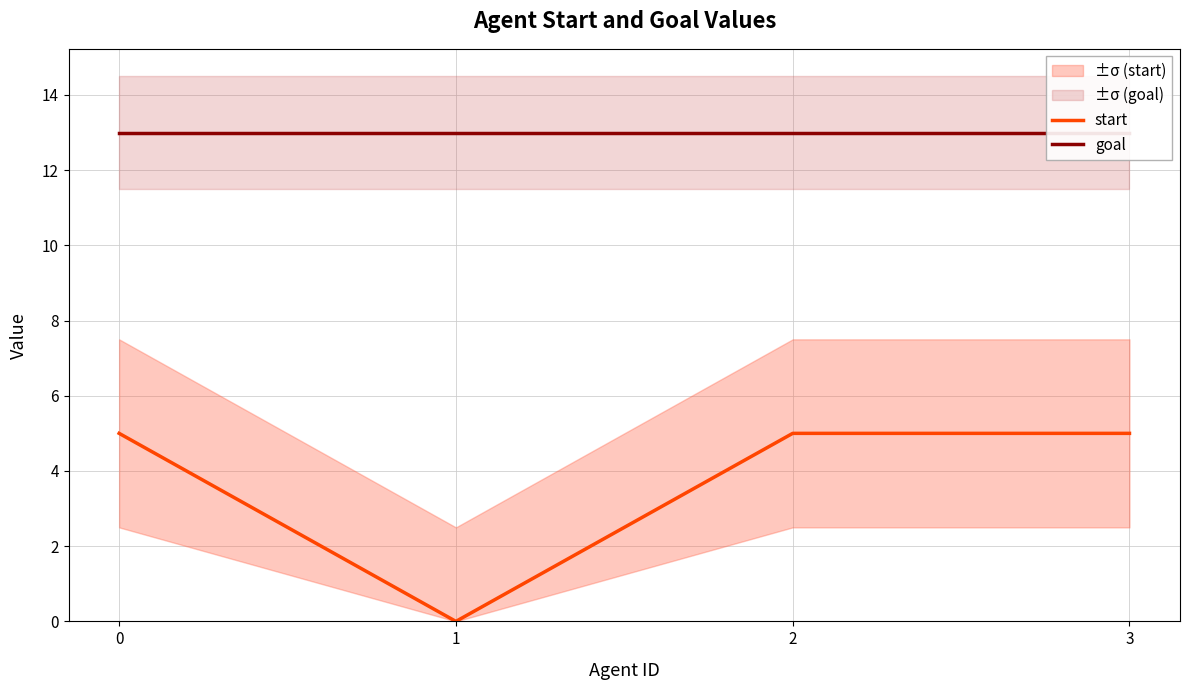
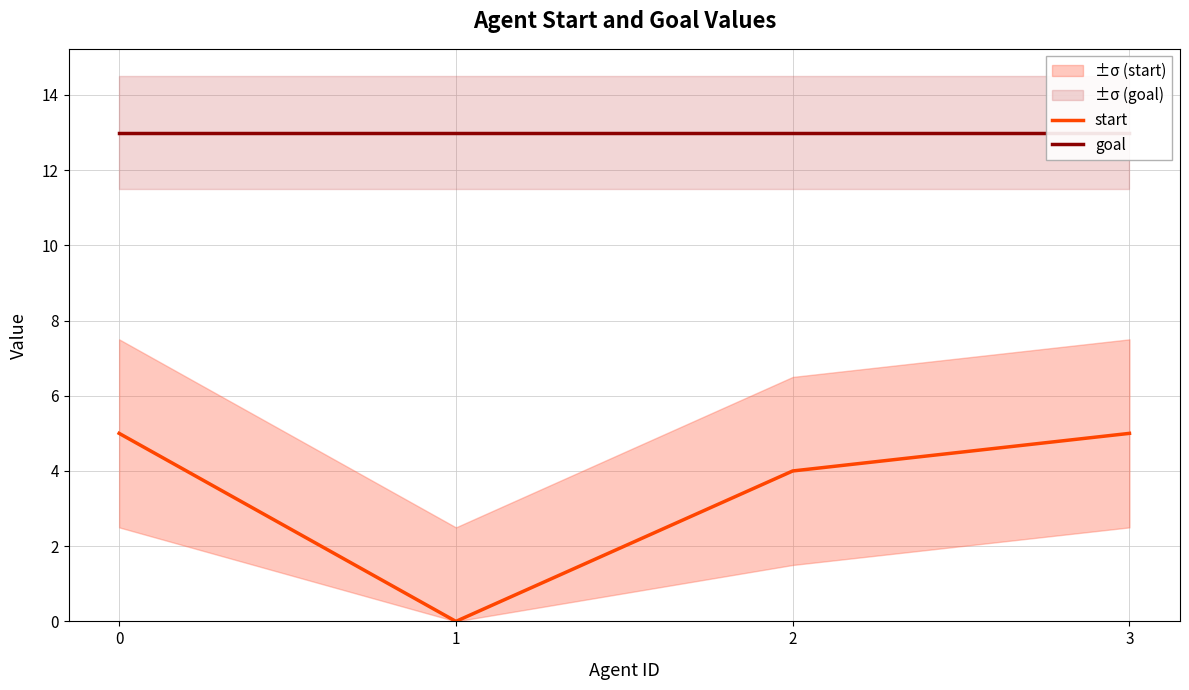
  {
    "start": {
      "0": 5,
      "1": 0,
-     "2": 5,
+     "2": 4,
      "3": 5
    },
    "goal": {
      "0": 13,
      "1": 13,
      "2": 13
    }
  }
